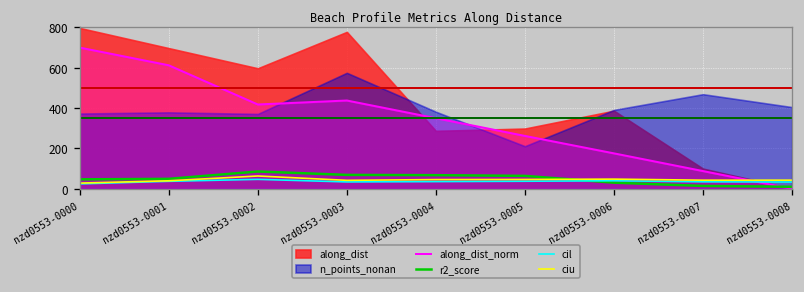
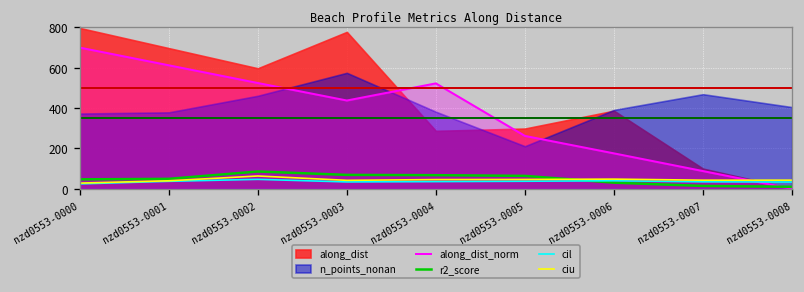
  {
    "along_dist_norm": {
      "nzd0553-0000": 700,
      "nzd0553-0001": 610,
-     "nzd0553-0002": 420,
+     "nzd0553-0002": 520,
      "nzd0553-0003": 440,
-     "nzd0553-0004": 350,
+     "nzd0553-0004": 520,
      "nzd0553-0005": 260,
      "nzd0553-0006": 180
    },
    "along_dist": {
      "nzd0553-0000": 800,
      "nzd0553-0001": 700,
      "nzd0553-0002": 600,
      "nzd0553-0003": 780,
      "nzd0553-0004": 290,
      "nzd0553-0005": 300
    },
    "r2_score": {
      "nzd0553-0000": 50,
      "nzd0553-0002": 90,
      "nzd0553-0003": 70,
      "nzd0553-0004": 70,
      "nzd0553-0005": 60,
      "nzd0553-0007": 10
    },
    "n_points_nonan": {
      "nzd0553-0000": 370,
      "nzd0553-0001": 380,
-     "nzd0553-0002": 370,
+     "nzd0553-0002": 460,
      "nzd0553-0003": 580,
      "nzd0553-0004": 380,
      "nzd0553-0005": 210,
      "nzd0553-0007": 470,
      "nzd0553-0008": 410
    },
    "cil": {
      "nzd0553-0002": 50
    },
    "ciu": {
      "nzd0553-0002": 60
    }
  }
